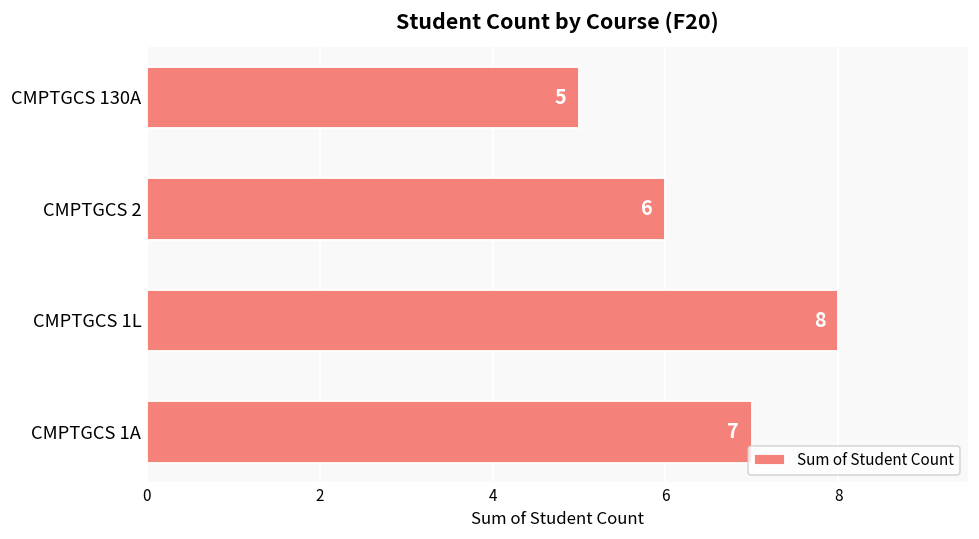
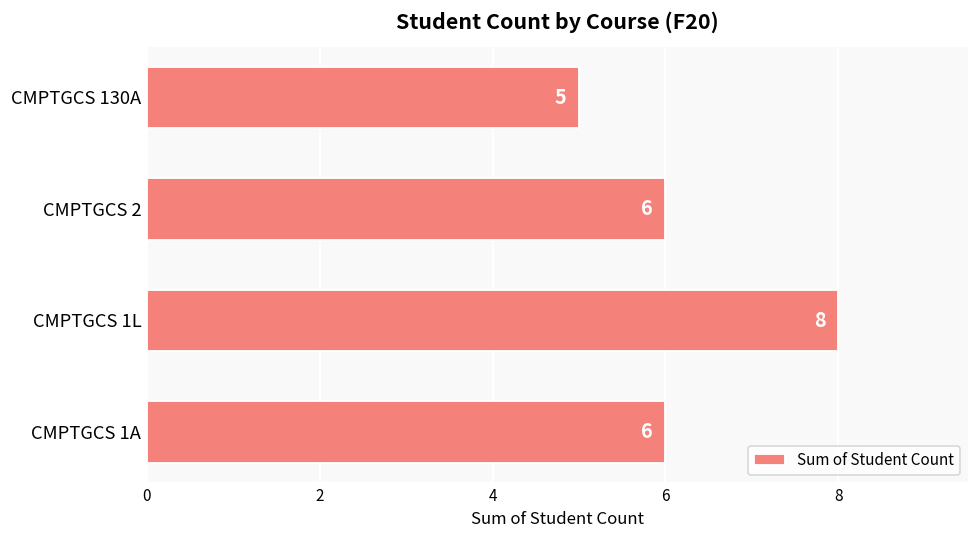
  {
    "CMPTGCS 130A": 5,
    "CMPTGCS 2": 6,
    "CMPTGCS 1L": 8,
-   "CMPTGCS 1A": 7
+   "CMPTGCS 1A": 6
  }
